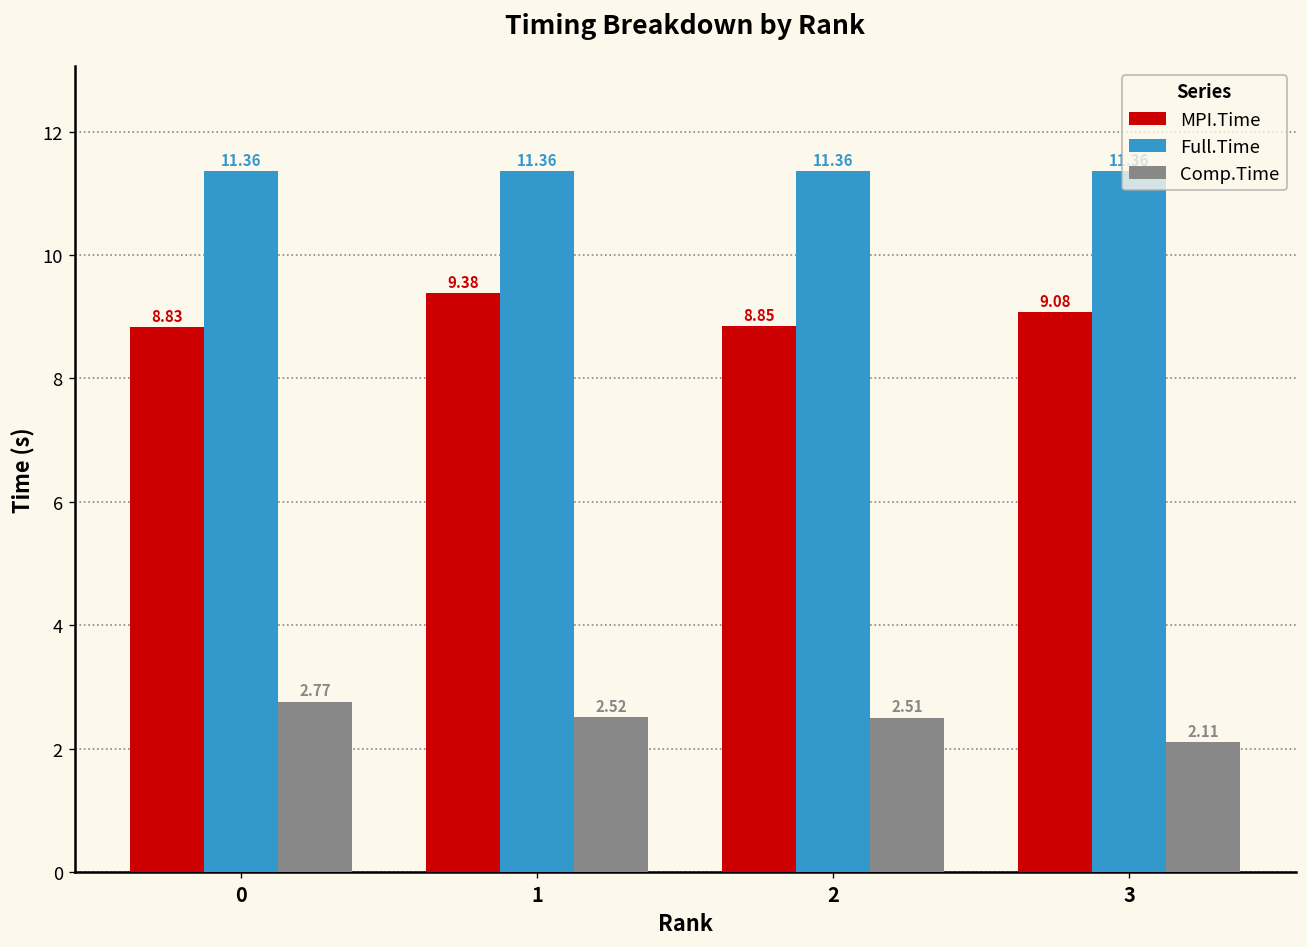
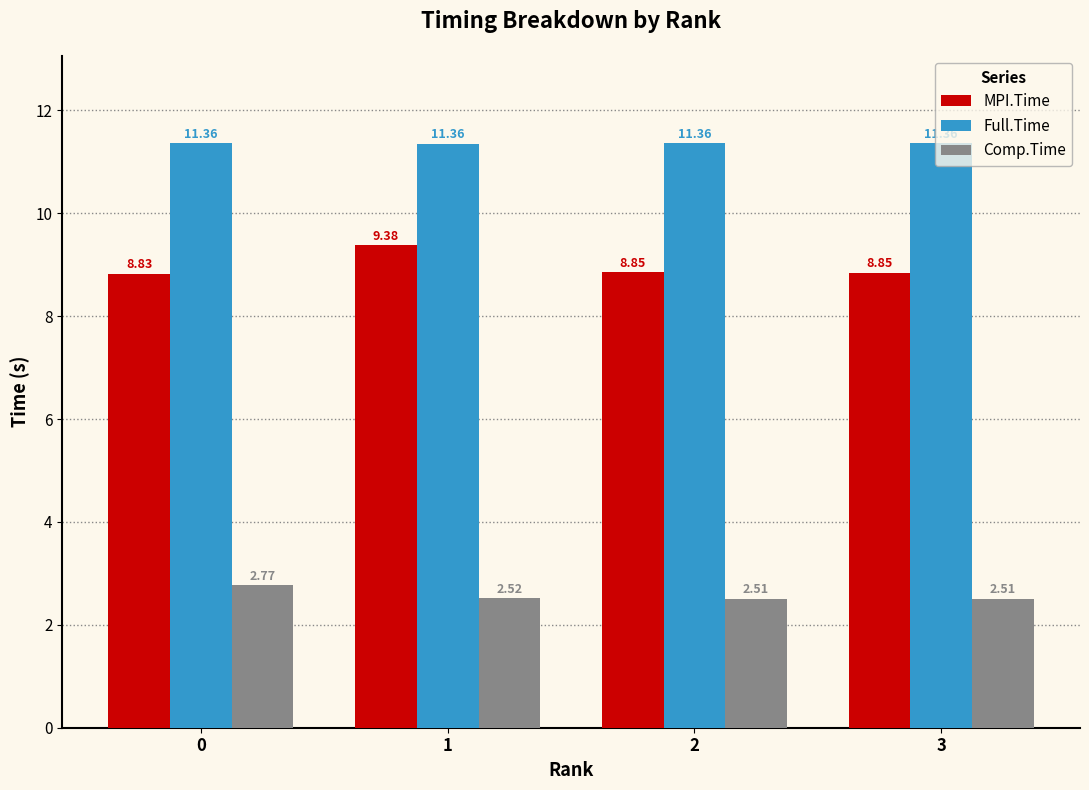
  {
    "MPI.Time": {
      "0": 8.83,
      "1": 9.38,
      "2": 8.85,
-     "3": 9.08
+     "3": 8.85
    },
    "Full.Time": {
      "0": 11.36,
      "1": 11.36,
      "2": 11.36
    },
    "Comp.Time": {
      "0": 2.77,
      "1": 2.52,
      "2": 2.51,
-     "3": 2.11
+     "3": 2.51
    }
  }
